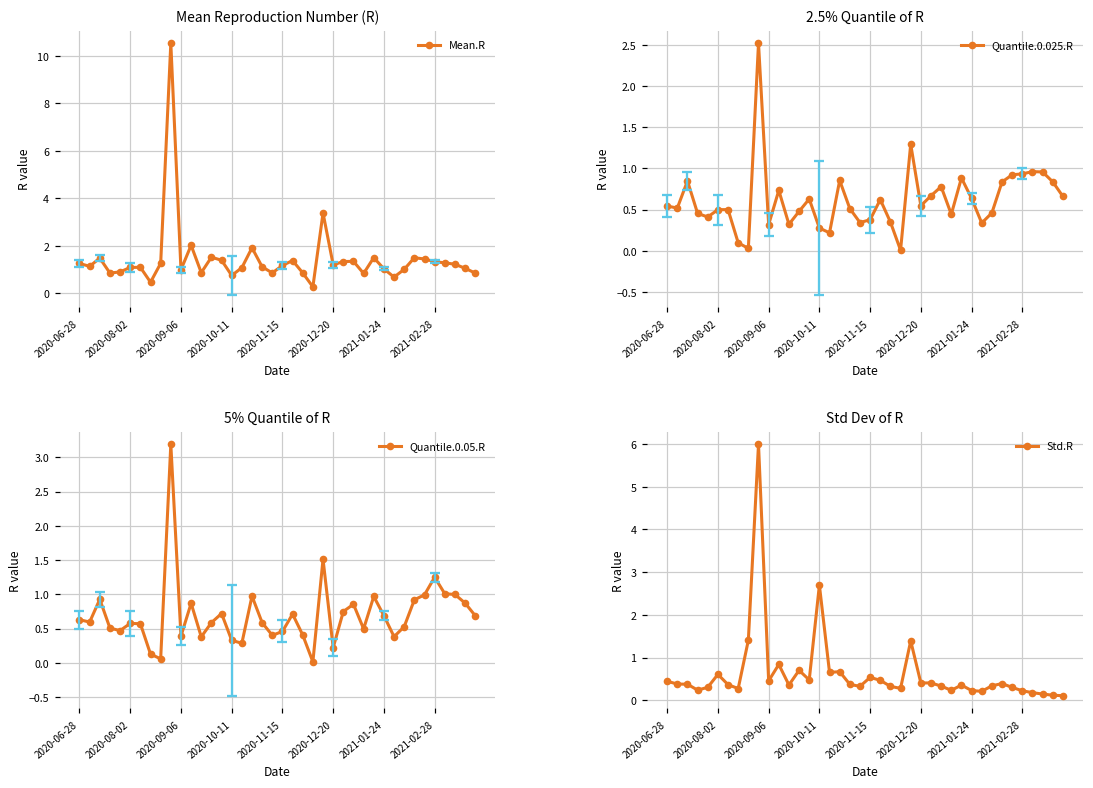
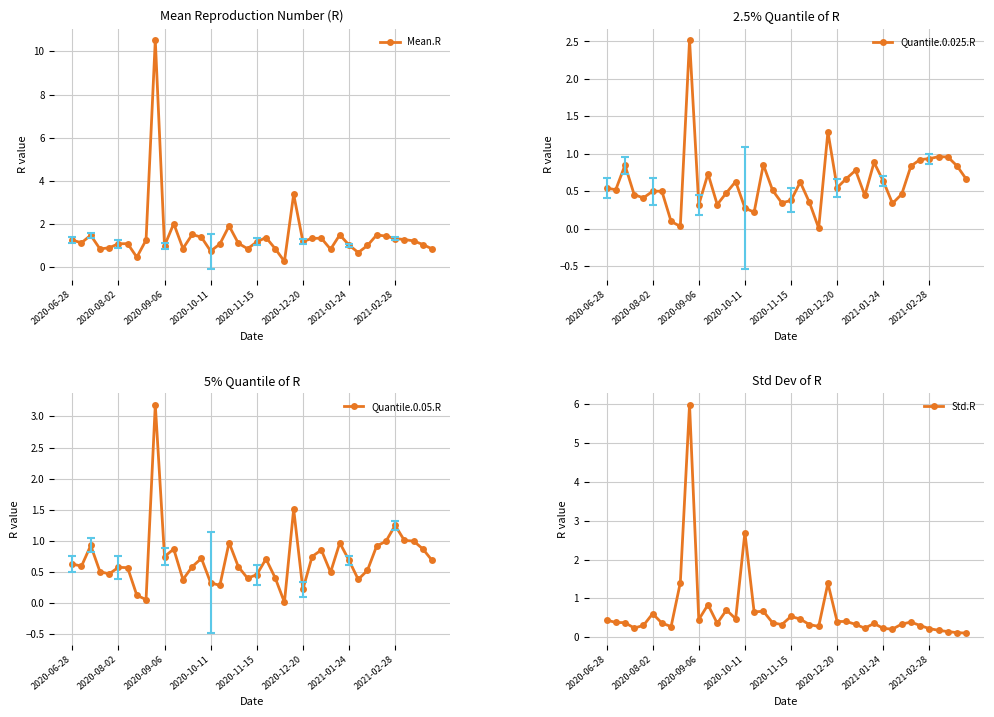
  {
    "Mean Reproduction Number (R)": {
      "Mean.R": {
        "2020-06-28": 1.3,
        "2020-08-02": 1.1,
        "2020-09-06": 1.0,
        "2020-10-11": 0.8,
        "2020-11-15": 1.2,
        "2020-12-20": 1.2
      }
    },
    "2.5% Quantile of R": {
      "Quantile.0.025.R": {
        "2020-06-28": 0.5,
        "2020-08-02": 0.5,
        "2020-09-06": 0.3,
        "2020-10-11": 0.3,
        "2020-11-15": 0.4,
        "2020-12-20": 0.5,
        "2021-01-24": 0.6,
        "2021-02-28": 0.9
      }
    },
    "5% Quantile of R": {
      "Quantile.0.05.R": {
        "2020-06-28": 0.6,
        "2020-08-02": 0.6,
-       "2020-09-06": 0.4,
+       "2020-09-06": 0.7,
        "2020-10-11": 0.3,
        "2020-11-15": 0.5,
        "2020-12-20": 0.2,
        "2021-01-24": 0.7,
        "2021-02-28": 1.2
      }
    },
    "Std Dev of R": {
      "2020-06-28": 0.4,
      "2020-08-02": 0.6,
      "2020-09-06": 0.5,
      "2020-10-11": 2.7,
      "2020-11-15": 0.5,
      "2020-12-20": 0.4,
      "2021-01-24": 0.2,
      "2021-02-28": 0.2
    }
  }
